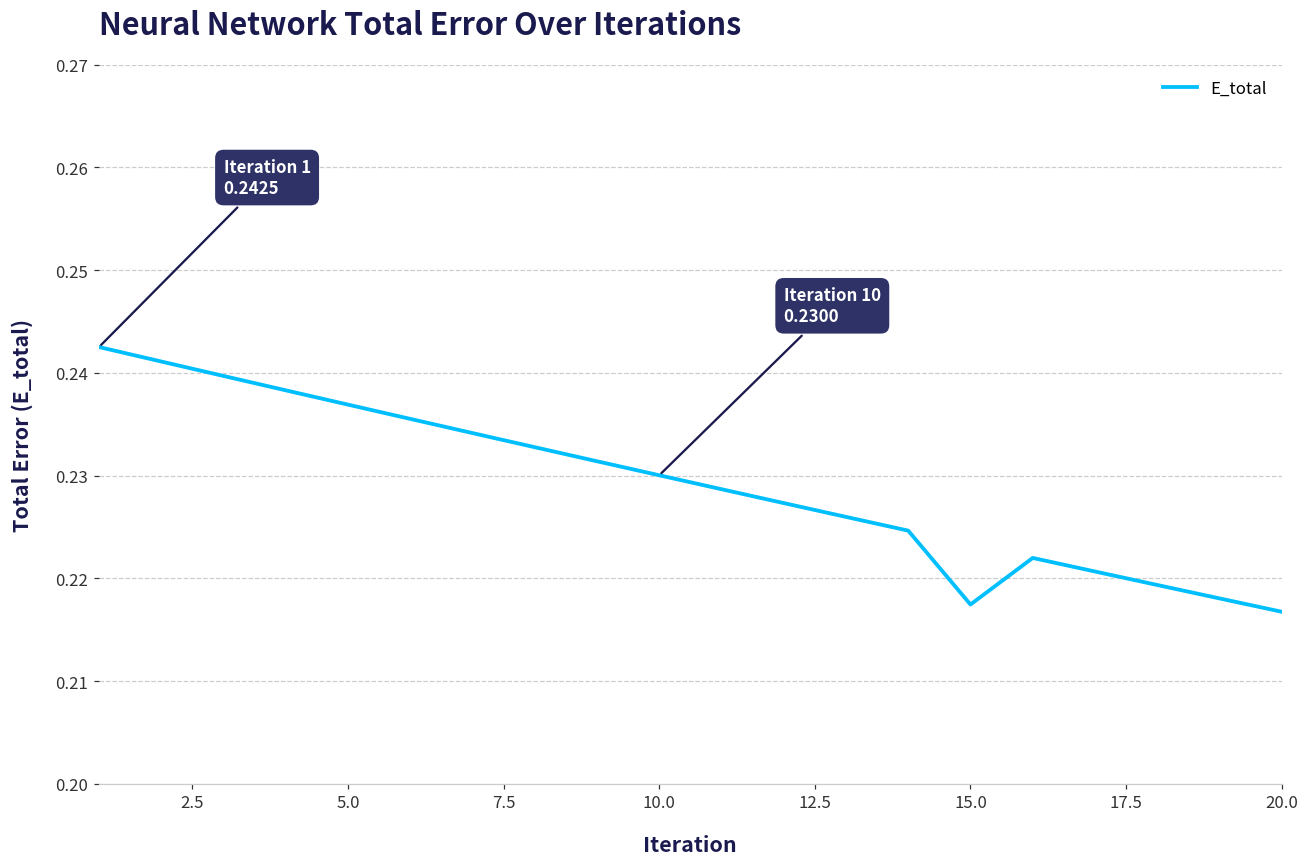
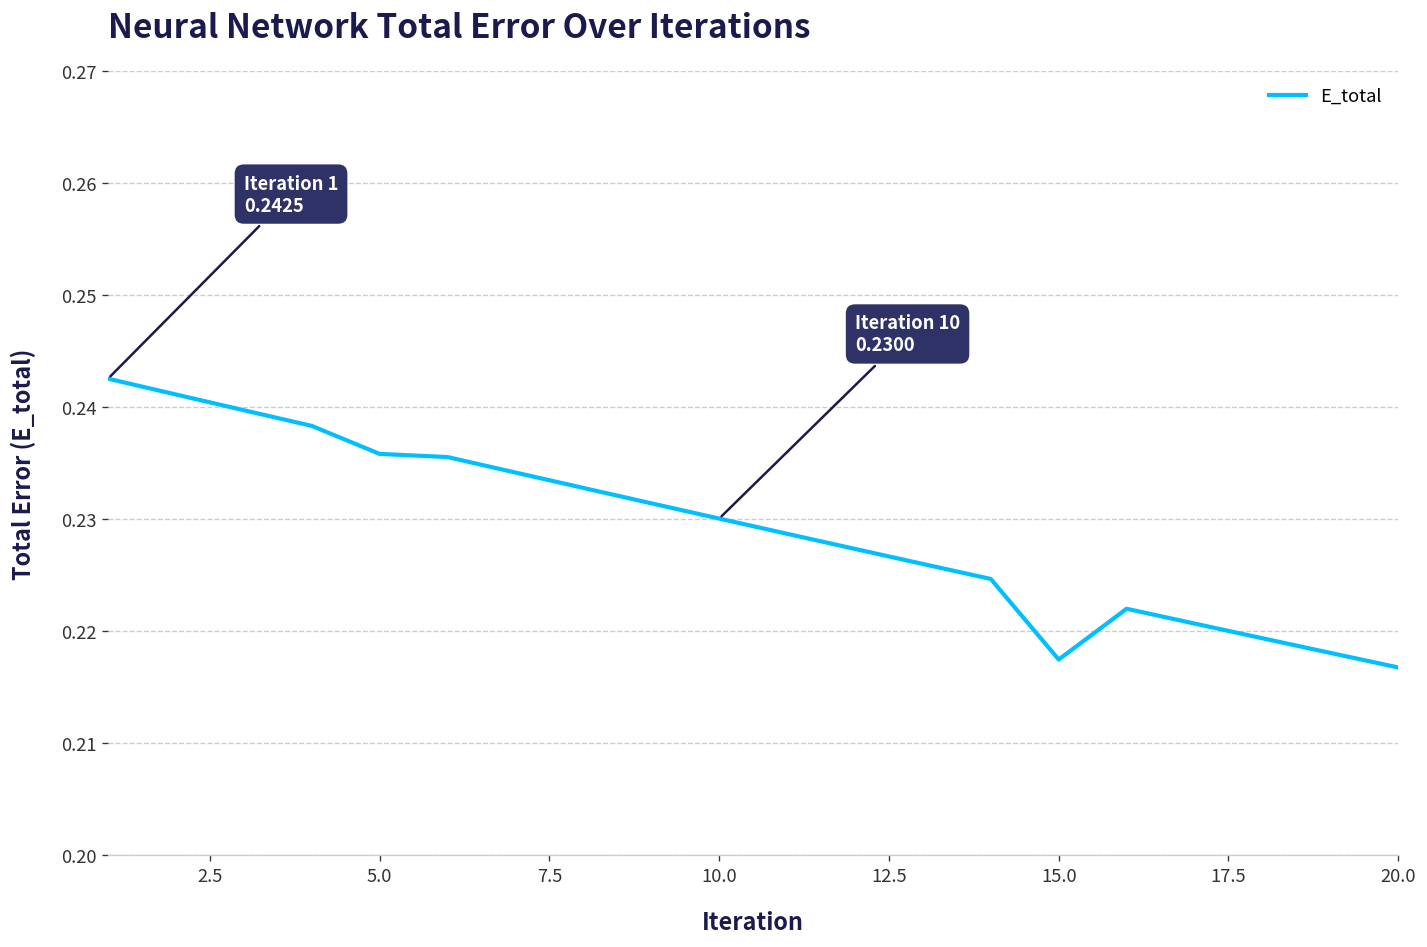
  {
-   "5.0": 0.237,
+   "5.0": 0.236,
    "10.0": 0.230,
    "15.0": 0.217,
    "20.0": 0.217
  }
